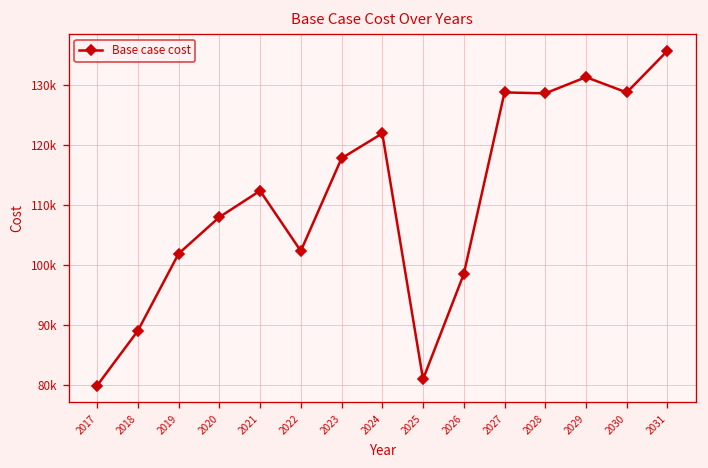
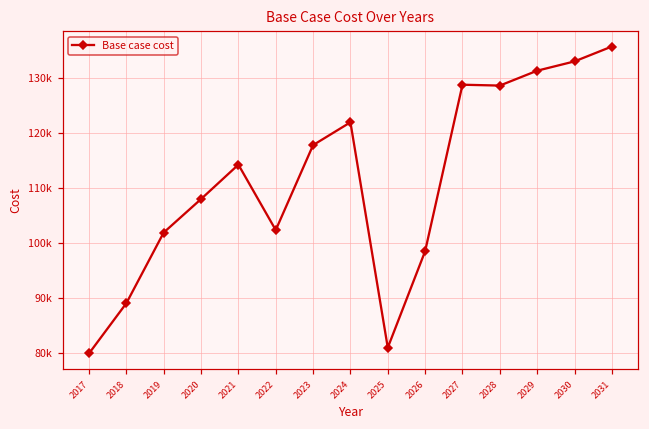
  {
    "2017": 80000,
    "2018": 89000,
    "2019": 102000,
    "2020": 108000,
-   "2021": 112000,
+   "2021": 114000,
    "2022": 102000,
    "2023": 118000,
    "2024": 122000,
    "2025": 81000,
    "2026": 99000,
    "2027": 129000,
    "2028": 129000,
    "2029": 131000,
-   "2030": 129000,
+   "2030": 133000,
    "2031": 136000
  }
